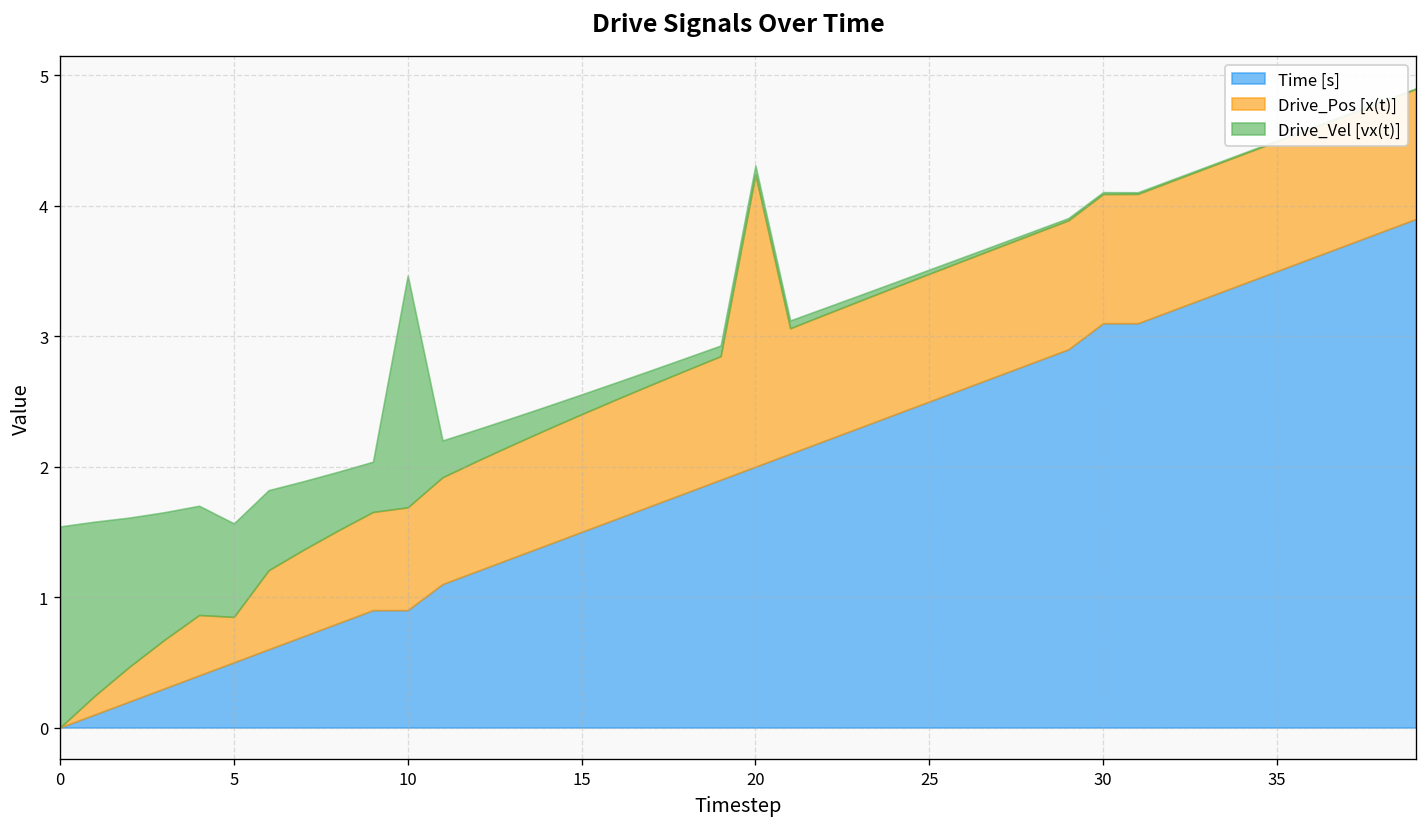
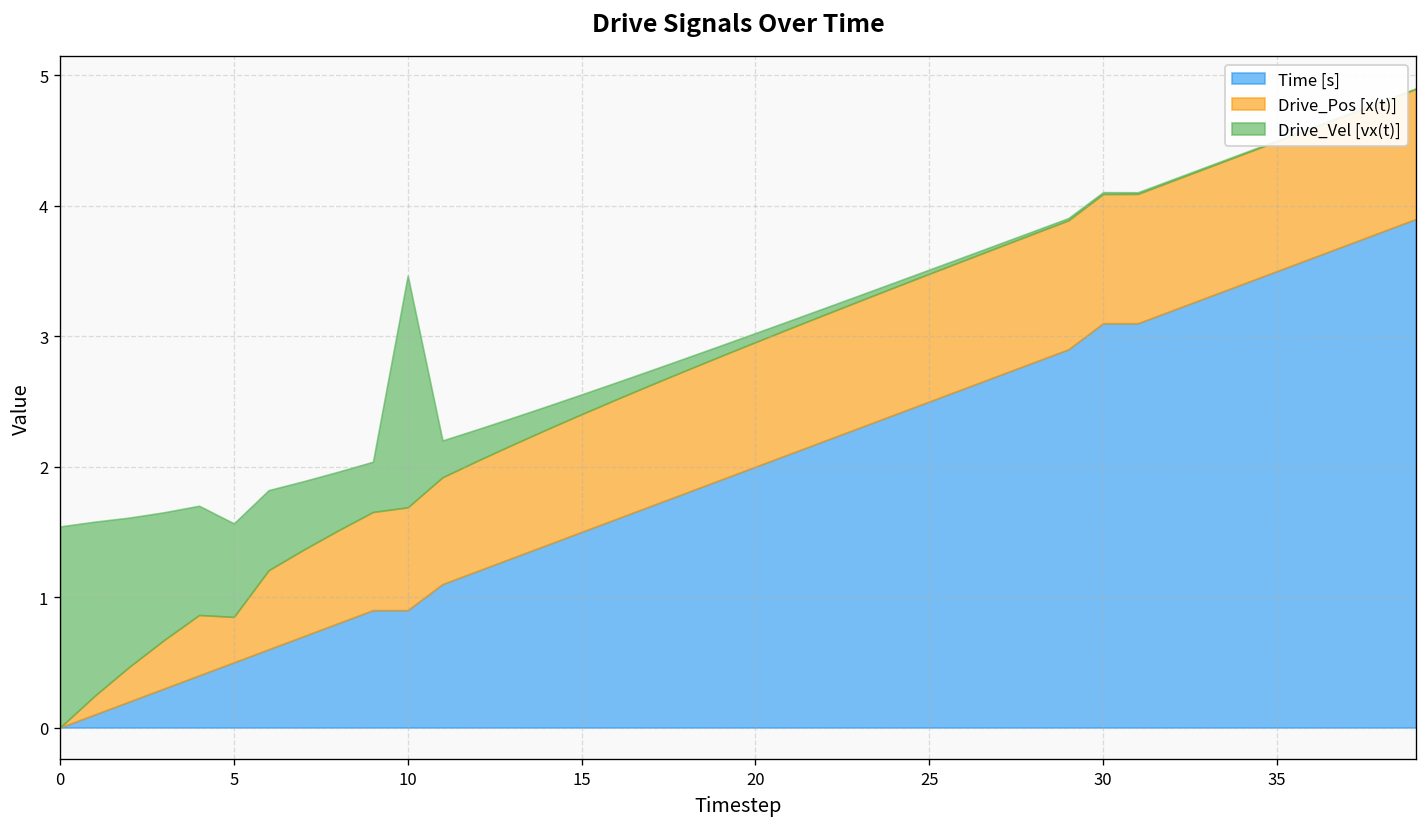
  {
    "Time [s]": {
      "5": 0.50,
      "10": 0.90,
      "15": 1.50,
      "20": 2.00,
      "25": 2.50,
      "30": 3.10,
      "35": 3.50
    },
    "Drive_Pos [x(t)]": {
      "5": 0.35,
      "10": 0.79,
      "15": 0.90,
-     "20": 2.24,
+     "20": 0.96,
      "25": 0.98
    },
    "Drive_Vel [vx(t)]": {
      "0": 1.54,
      "5": 0.72,
      "10": 1.78,
      "15": 0.15,
      "20": 0.07,
      "25": 0.03
    }
  }
